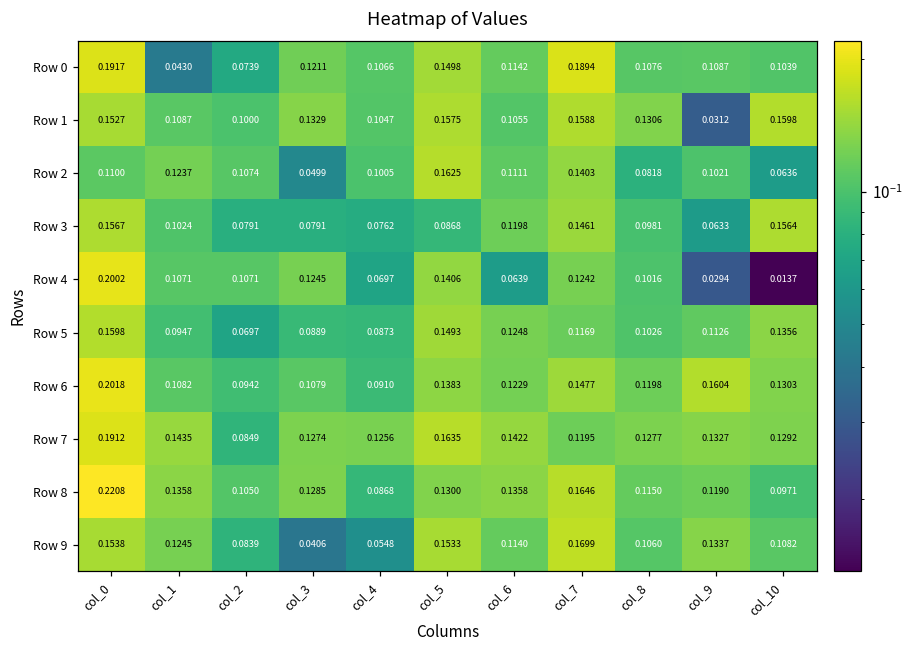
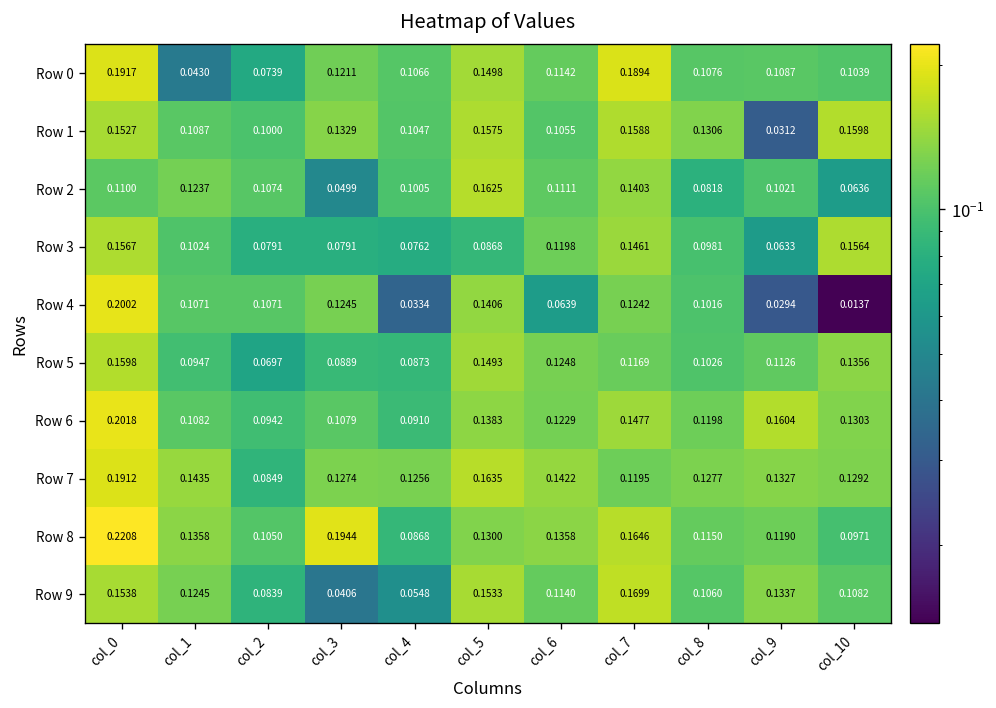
  {
    "Row 0": {
      "col_0": 0.1917,
      "col_1": 0.0430,
      "col_2": 0.0739,
      "col_3": 0.1211,
      "col_4": 0.1066,
      "col_5": 0.1498,
      "col_6": 0.1142,
      "col_7": 0.1894,
      "col_8": 0.1076,
      "col_9": 0.1087,
      "col_10": 0.1039
    },
    "Row 1": {
      "col_0": 0.1527,
      "col_1": 0.1087,
      "col_2": 0.1000,
      "col_3": 0.1329,
      "col_4": 0.1047,
      "col_5": 0.1575,
      "col_6": 0.1055,
      "col_7": 0.1588,
      "col_8": 0.1306,
      "col_9": 0.0312,
      "col_10": 0.1598
    },
    "Row 2": {
      "col_0": 0.1100,
      "col_1": 0.1237,
      "col_2": 0.1074,
      "col_3": 0.0499,
      "col_4": 0.1005,
      "col_5": 0.1625,
      "col_6": 0.1111,
      "col_7": 0.1403,
      "col_8": 0.0818,
      "col_9": 0.1021,
      "col_10": 0.0636
    },
    "Row 3": {
      "col_0": 0.1567,
      "col_1": 0.1024,
      "col_2": 0.0791,
      "col_3": 0.0791,
      "col_4": 0.0762,
      "col_5": 0.0868,
      "col_6": 0.1198,
      "col_7": 0.1461,
      "col_8": 0.0981,
      "col_9": 0.0633,
      "col_10": 0.1564
    },
    "Row 4": {
      "col_0": 0.2002,
      "col_1": 0.1071,
      "col_2": 0.1071,
      "col_3": 0.1245,
-     "col_4": 0.0697,
+     "col_4": 0.0334,
      "col_5": 0.1406,
      "col_6": 0.0639,
      "col_7": 0.1242,
      "col_8": 0.1016,
      "col_9": 0.0294,
      "col_10": 0.0137
    },
    "Row 5": {
      "col_0": 0.1598,
      "col_1": 0.0947,
      "col_2": 0.0697,
      "col_3": 0.0889,
      "col_4": 0.0873,
      "col_5": 0.1493,
      "col_6": 0.1248,
      "col_7": 0.1169,
      "col_8": 0.1026,
      "col_9": 0.1126,
      "col_10": 0.1356
    },
    "Row 6": {
      "col_0": 0.2018,
      "col_1": 0.1082,
      "col_2": 0.0942,
      "col_3": 0.1079,
      "col_4": 0.0910,
      "col_5": 0.1383,
      "col_6": 0.1229,
      "col_7": 0.1477,
      "col_8": 0.1198,
      "col_9": 0.1604,
      "col_10": 0.1303
    },
    "Row 7": {
      "col_0": 0.1912,
      "col_1": 0.1435,
      "col_2": 0.0849,
      "col_3": 0.1274,
      "col_4": 0.1256,
      "col_5": 0.1635,
      "col_6": 0.1422,
      "col_7": 0.1195,
      "col_8": 0.1277,
      "col_9": 0.1327,
      "col_10": 0.1292
    },
    "Row 8": {
      "col_0": 0.2208,
      "col_1": 0.1358,
      "col_2": 0.1050,
-     "col_3": 0.1285,
+     "col_3": 0.1944,
      "col_4": 0.0868,
      "col_5": 0.1300,
      "col_6": 0.1358,
      "col_7": 0.1646,
      "col_8": 0.1150,
      "col_9": 0.1190,
      "col_10": 0.0971
    },
    "Row 9": {
      "col_0": 0.1538,
      "col_1": 0.1245,
      "col_2": 0.0839,
      "col_3": 0.0406,
      "col_4": 0.0548,
      "col_5": 0.1533,
      "col_6": 0.1140,
      "col_7": 0.1699,
      "col_8": 0.1060,
      "col_9": 0.1337,
      "col_10": 0.1082
    }
  }
